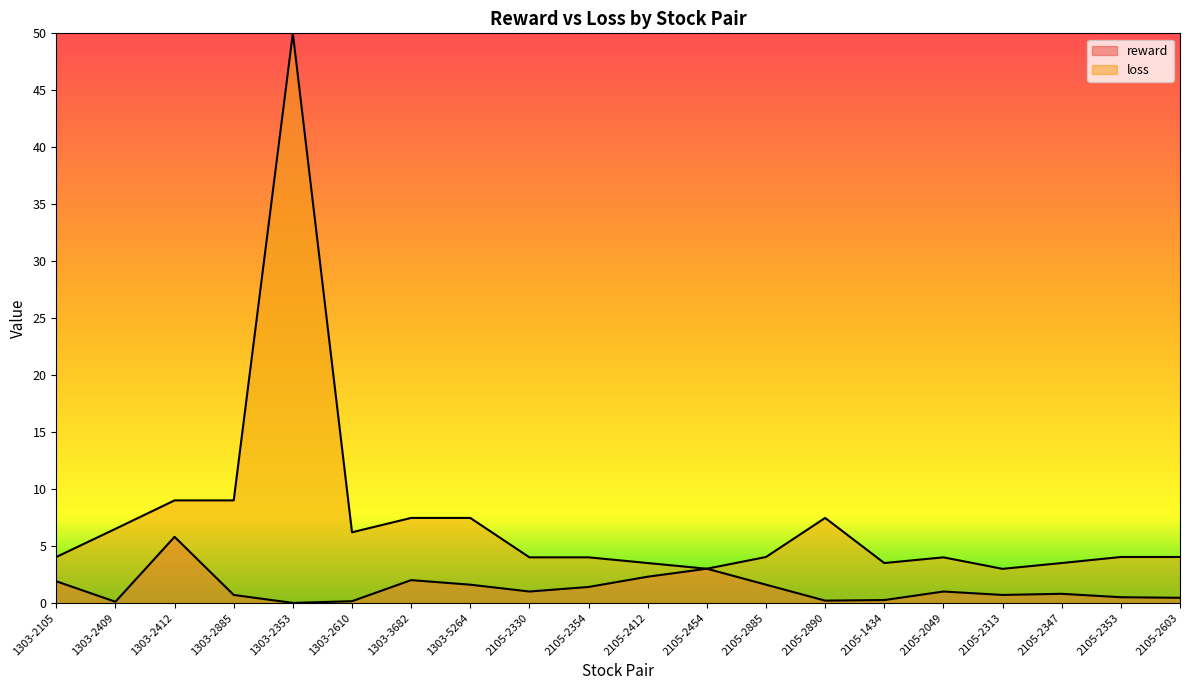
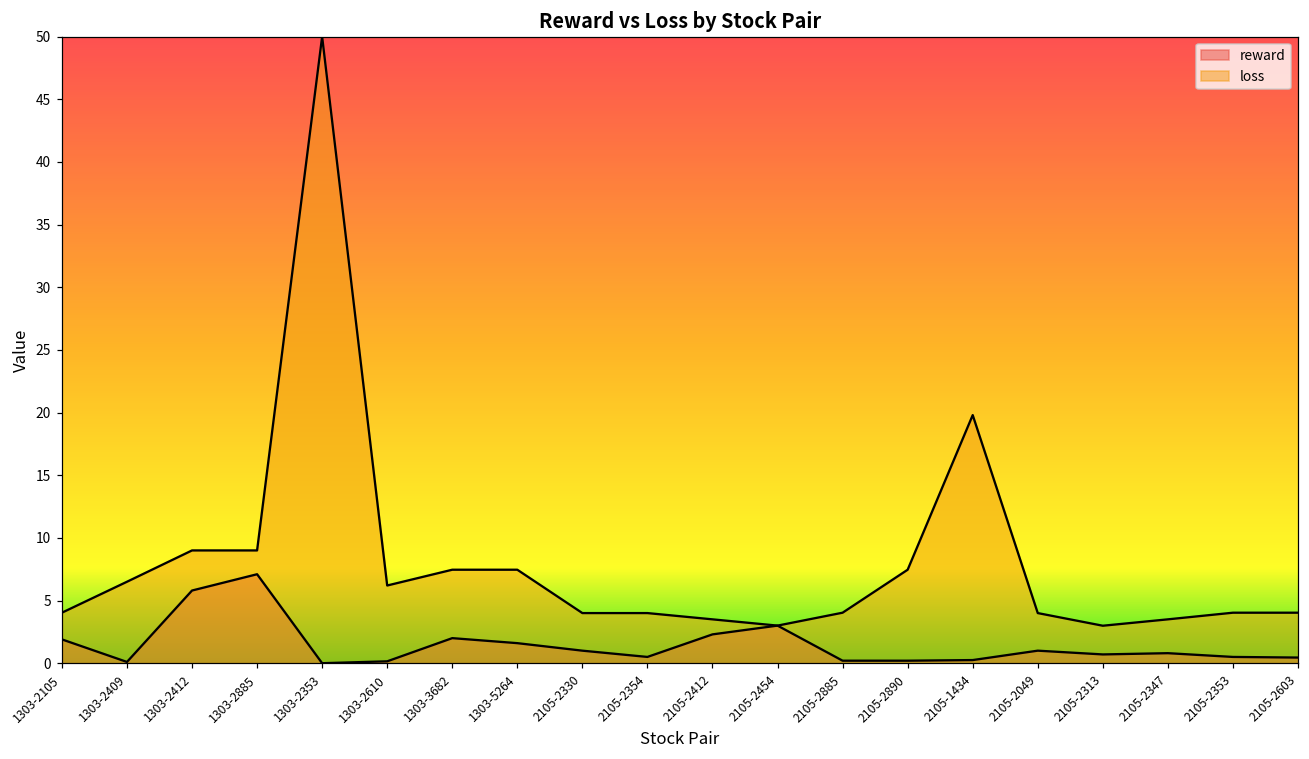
  {
    "reward": {
      "1303-2105": 1.9,
      "1303-2409": 0.1,
      "1303-2412": 5.8,
-     "1303-2885": 0.7,
+     "1303-2885": 7.1,
      "1303-2353": 0.0,
      "1303-2610": 0.2,
      "1303-3682": 2.0,
      "1303-5264": 1.6,
      "2105-2330": 1.0,
-     "2105-2354": 1.4,
+     "2105-2354": 0.5,
      "2105-2412": 2.3,
-     "2105-2885": 1.6,
+     "2105-2885": 0.2,
      "2105-2890": 0.2,
      "2105-1434": 0.3,
      "2105-2049": 1.0,
      "2105-2313": 0.7,
      "2105-2347": 0.8,
      "2105-2353": 0.5,
      "2105-2603": 0.5
    },
    "loss": {
      "1303-2105": 4.0,
      "1303-2409": 6.5,
      "1303-2412": 9.0,
      "1303-2885": 9.0,
      "1303-2353": 50.0,
      "1303-2610": 6.2,
      "1303-3682": 7.5,
      "1303-5264": 7.5,
      "2105-2330": 4.0,
      "2105-2354": 4.0,
      "2105-2412": 3.5,
      "2105-2885": 4.0,
      "2105-2890": 7.5,
-     "2105-1434": 3.5,
+     "2105-1434": 19.8,
      "2105-2049": 4.0,
      "2105-2313": 3.0,
      "2105-2347": 3.5,
      "2105-2353": 4.0,
      "2105-2603": 4.0
    }
  }
